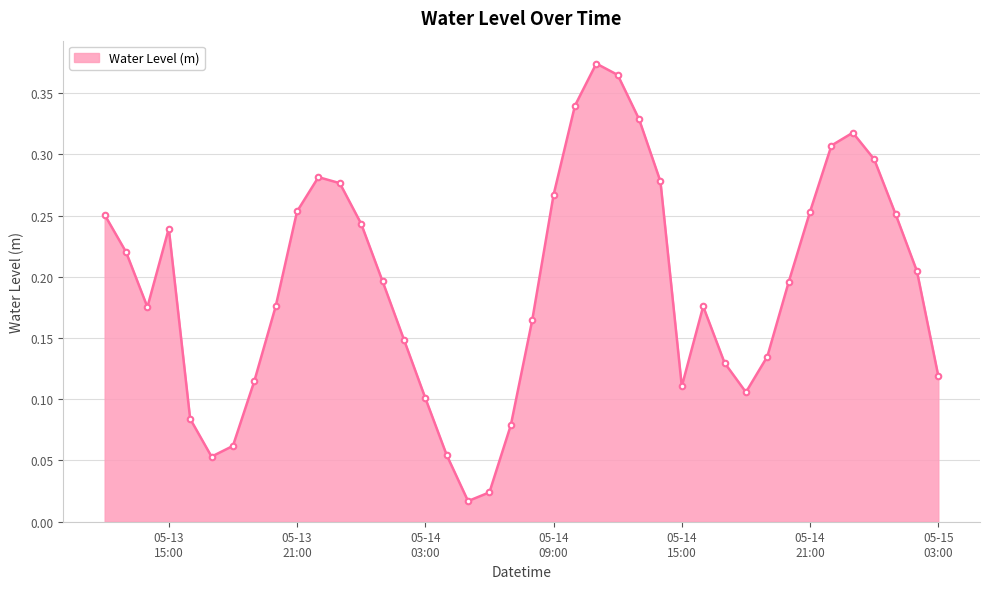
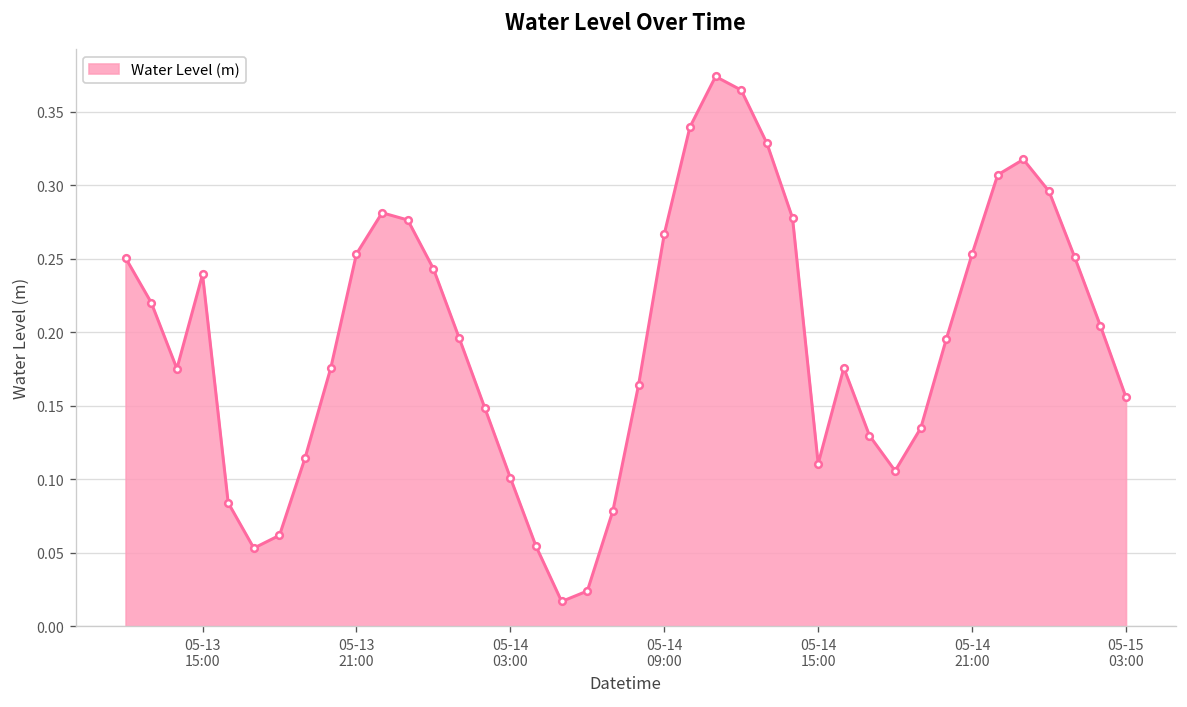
  {
    "05-13 15:00": 0.239,
    "05-13 21:00": 0.253,
    "05-14 03:00": 0.101,
    "05-14 09:00": 0.267,
    "05-14 15:00": 0.111,
    "05-14 21:00": 0.253,
-   "05-15 03:00": 0.119
+   "05-15 03:00": 0.156
  }
